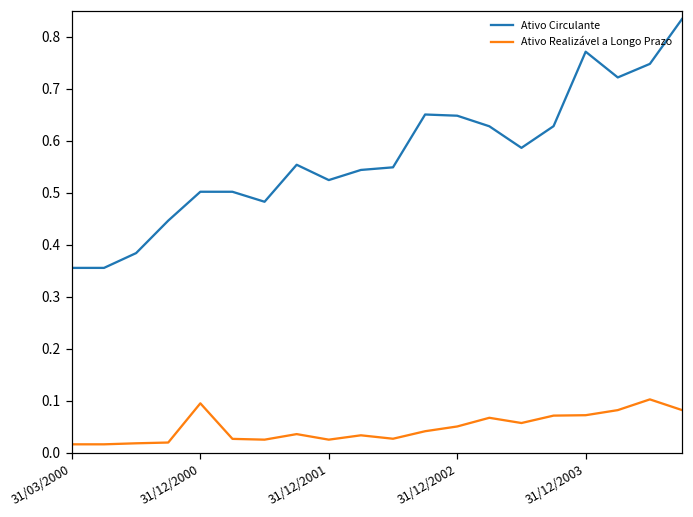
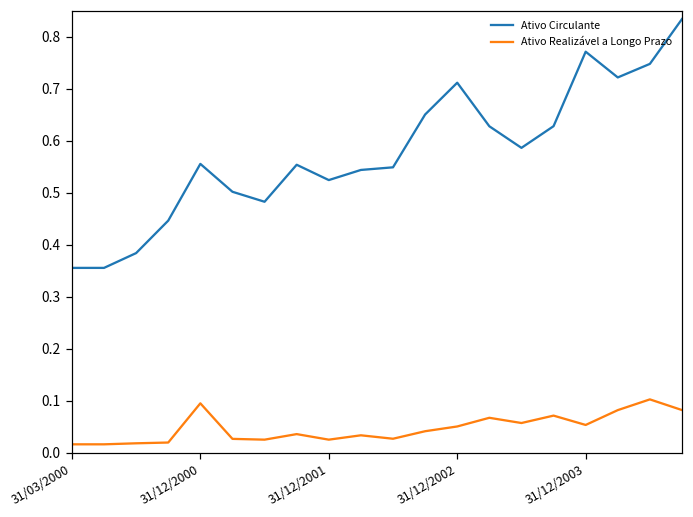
  {
    "Ativo Circulante": {
-     "31/12/2000": 0.50,
+     "31/12/2000": 0.56,
      "31/12/2001": 0.52,
-     "31/12/2002": 0.65,
+     "31/12/2002": 0.71,
      "31/12/2003": 0.77
    },
    "Ativo Realizável a Longo Prazo": {
      "31/12/2000": 0.09,
      "31/12/2001": 0.02,
      "31/12/2002": 0.05,
-     "31/12/2003": 0.07
+     "31/12/2003": 0.05
    }
  }
